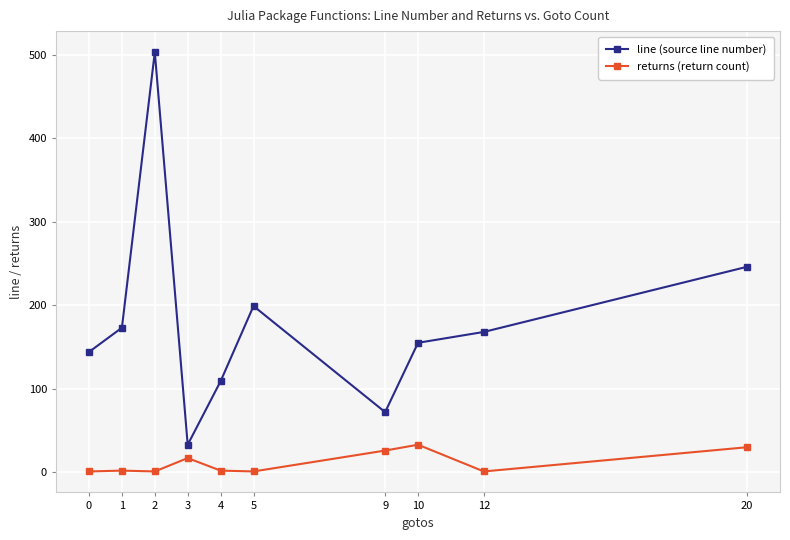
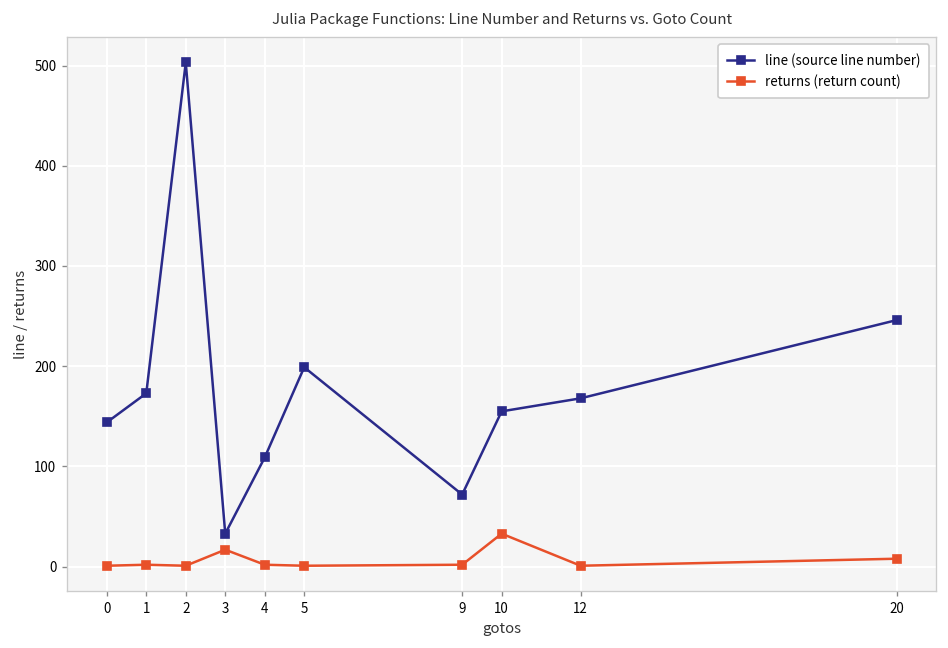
  {
    "line (source line number)": {
      "0": 140,
      "1": 170,
      "2": 500,
      "3": 30,
      "4": 110,
      "5": 200,
      "9": 70,
      "10": 160,
      "12": 170,
      "20": 250
    },
    "returns (return count)": {
      "0": 0,
      "1": 0,
      "2": 0,
      "3": 20,
      "4": 0,
      "5": 0,
-     "9": 30,
+     "9": 0,
      "10": 30,
      "12": 0,
-     "20": 30
+     "20": 10
    }
  }
